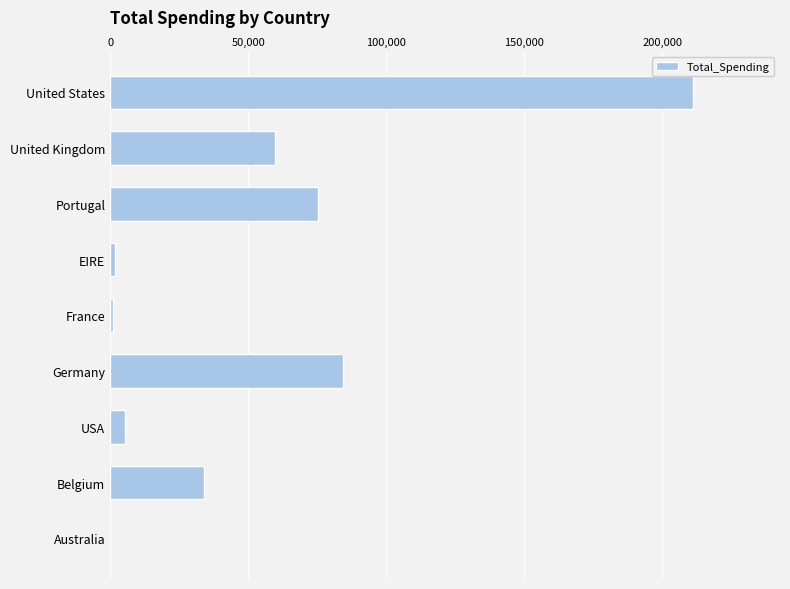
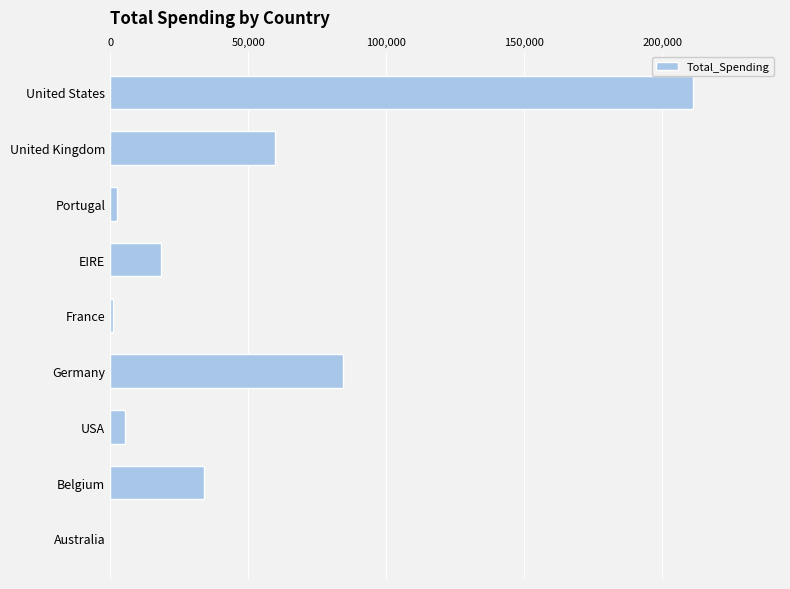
  {
    "United States": "211,000",
    "United Kingdom": "60,000",
-   "Portugal": "75,000",
-   "EIRE": "2,000",
+   "Portugal": "2,000",
+   "EIRE": "18,000",
    "France": "1,000",
    "Germany": "84,000",
    "USA": "5,000",
    "Belgium": "34,000",
    "Australia": "0"
  }
